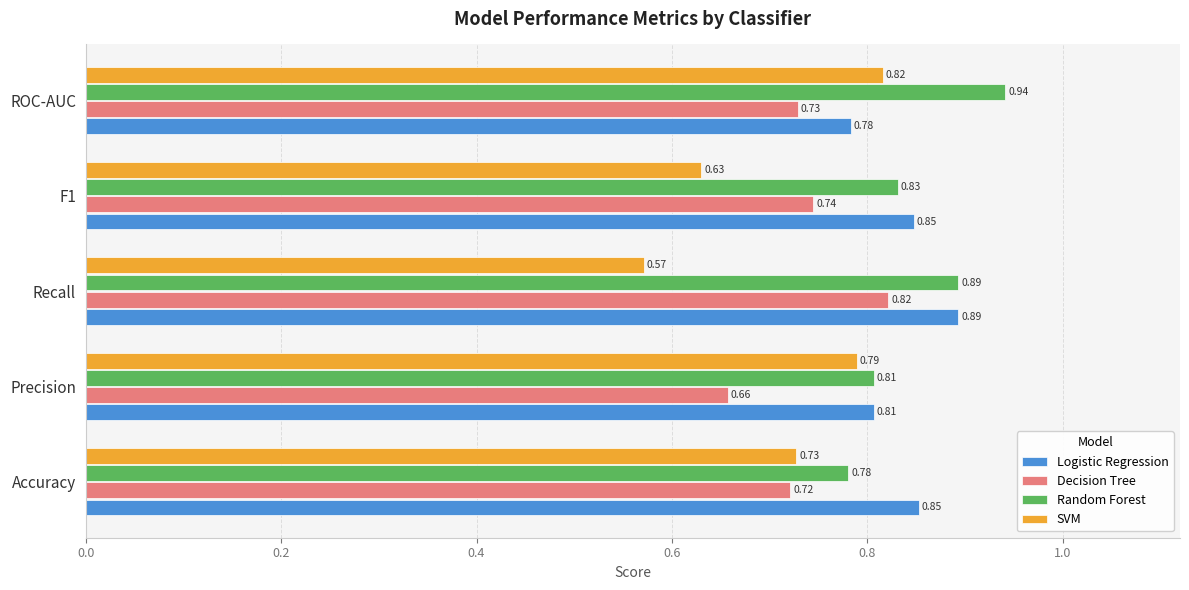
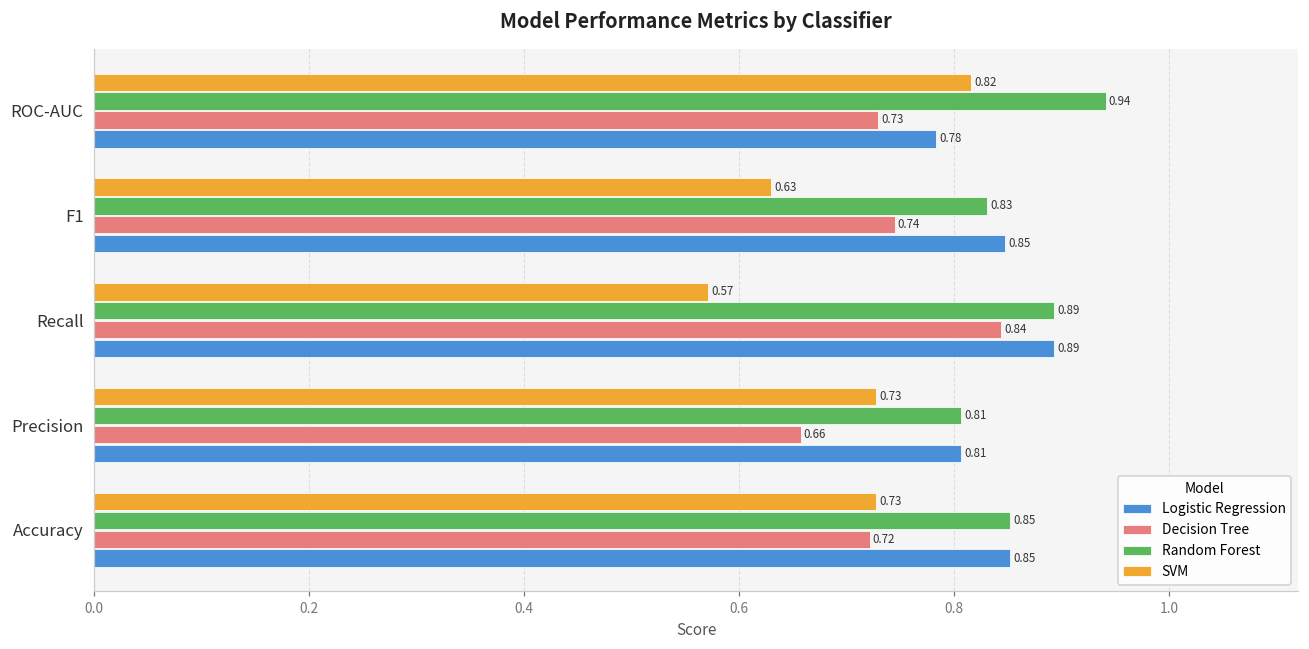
  {
    "Logistic Regression": {
      "ROC-AUC": 0.78,
      "F1": 0.85,
      "Recall": 0.89,
      "Precision": 0.81,
      "Accuracy": 0.85
    },
    "Decision Tree": {
      "ROC-AUC": 0.73,
      "F1": 0.74,
-     "Recall": 0.82,
+     "Recall": 0.84,
      "Precision": 0.66,
      "Accuracy": 0.72
    },
    "Random Forest": {
      "ROC-AUC": 0.94,
      "F1": 0.83,
      "Recall": 0.89,
      "Precision": 0.81,
-     "Accuracy": 0.78
+     "Accuracy": 0.85
    },
    "SVM": {
      "ROC-AUC": 0.82,
      "F1": 0.63,
      "Recall": 0.57,
-     "Precision": 0.79,
+     "Precision": 0.73,
      "Accuracy": 0.73
    }
  }
